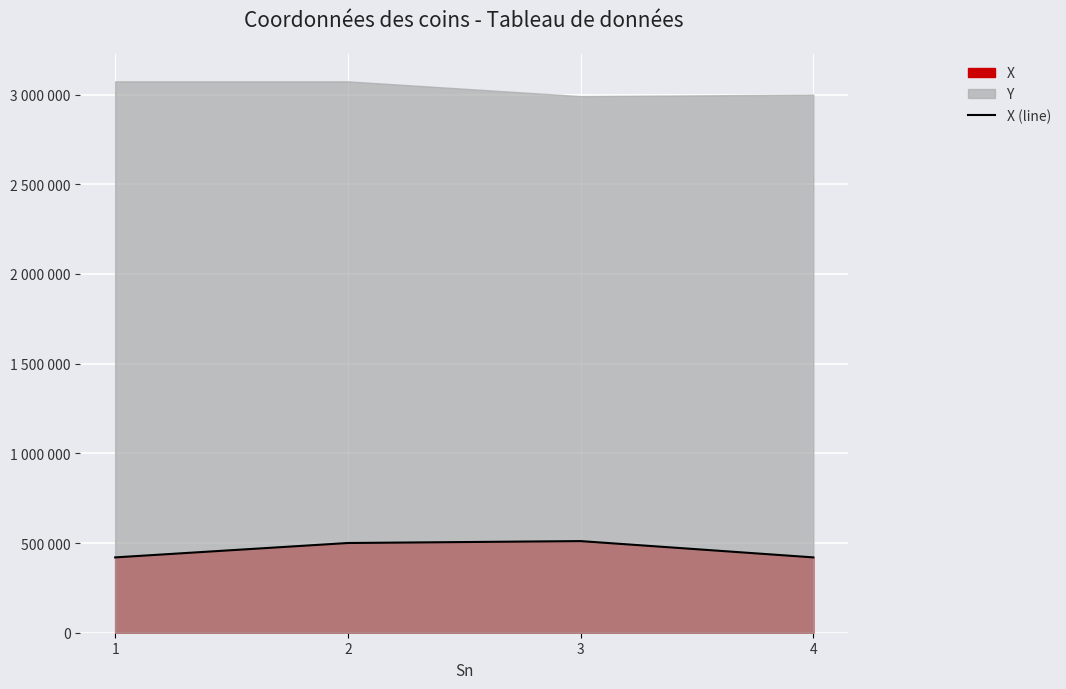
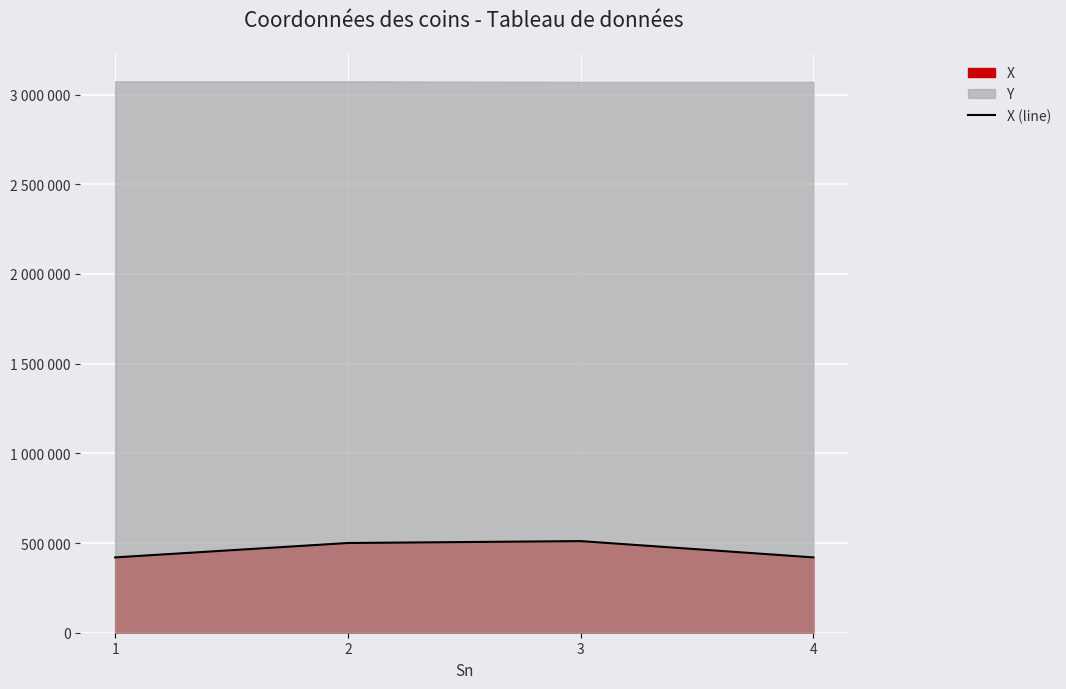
  {
    "X": {
      "1": 420000,
      "2": 500000,
      "3": 510000,
      "4": 420000
    },
    "Y": {
      "1": 3070000,
      "2": 3070000,
-     "3": 2990000,
-     "4": 3000000
+     "3": 3070000,
+     "4": 3070000
    }
  }
